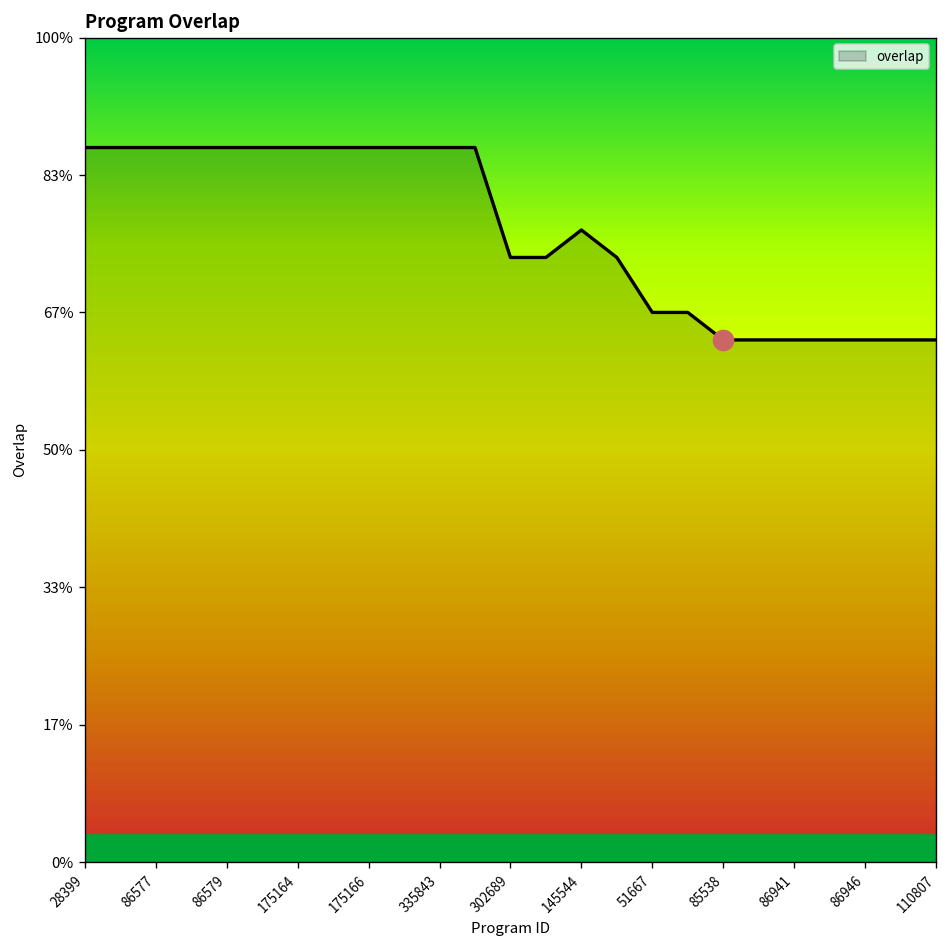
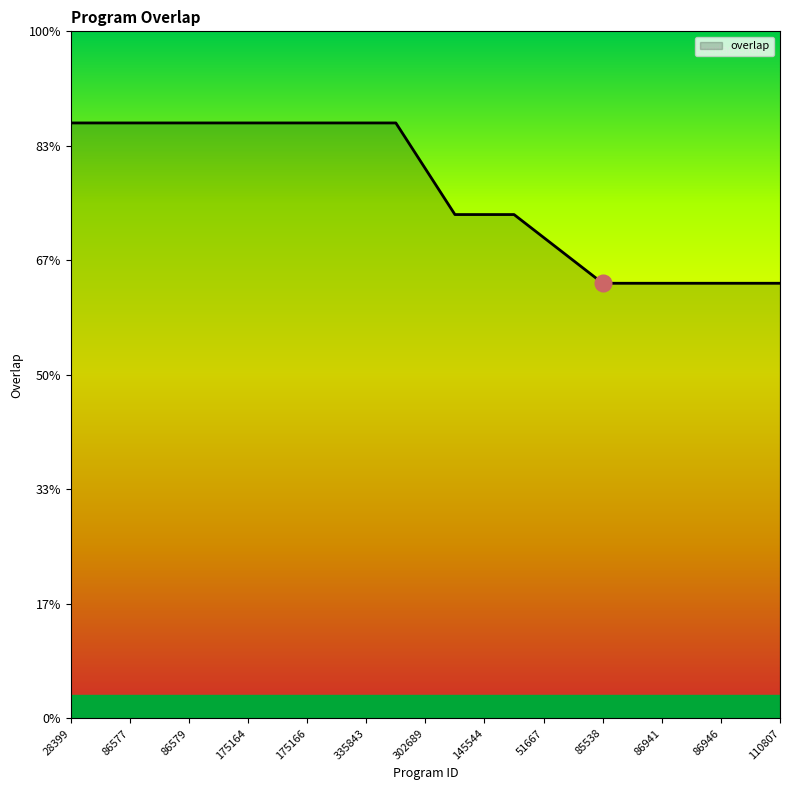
  {
    "overlap": {
      "28399": "87%",
      "86577": "87%",
      "86579": "87%",
      "175164": "87%",
      "175166": "87%",
      "335843": "87%",
-     "302689": "73%",
-     "145544": "77%",
-     "51667": "67%",
+     "302689": "80%",
+     "145544": "73%",
+     "51667": "70%",
      "86941": "63%",
      "86946": "63%",
      "110807": "63%"
    }
  }
